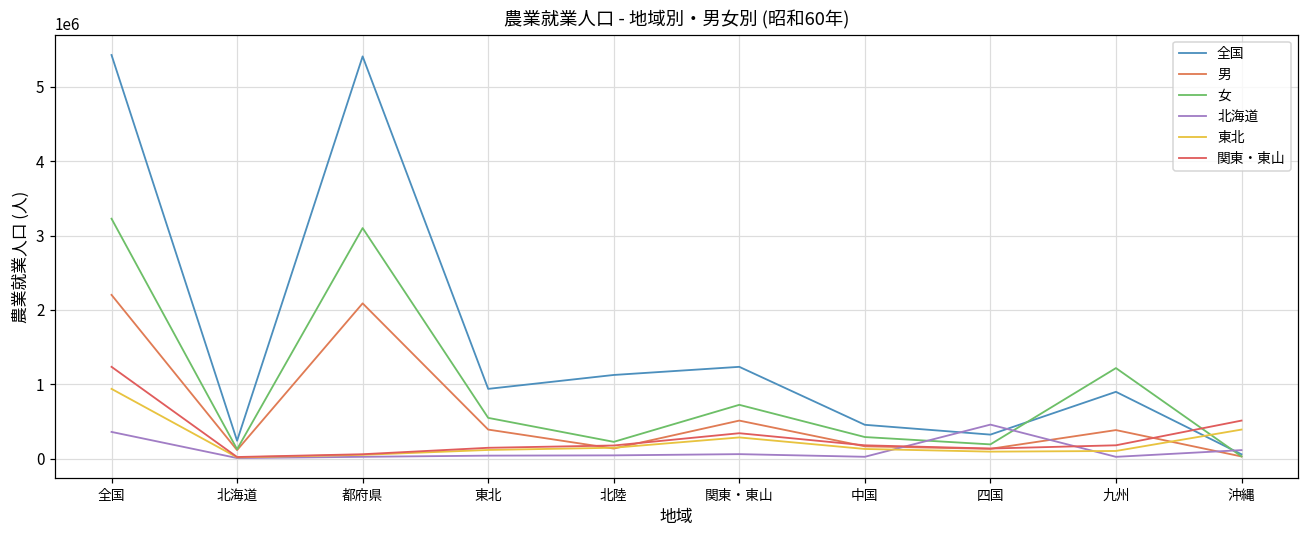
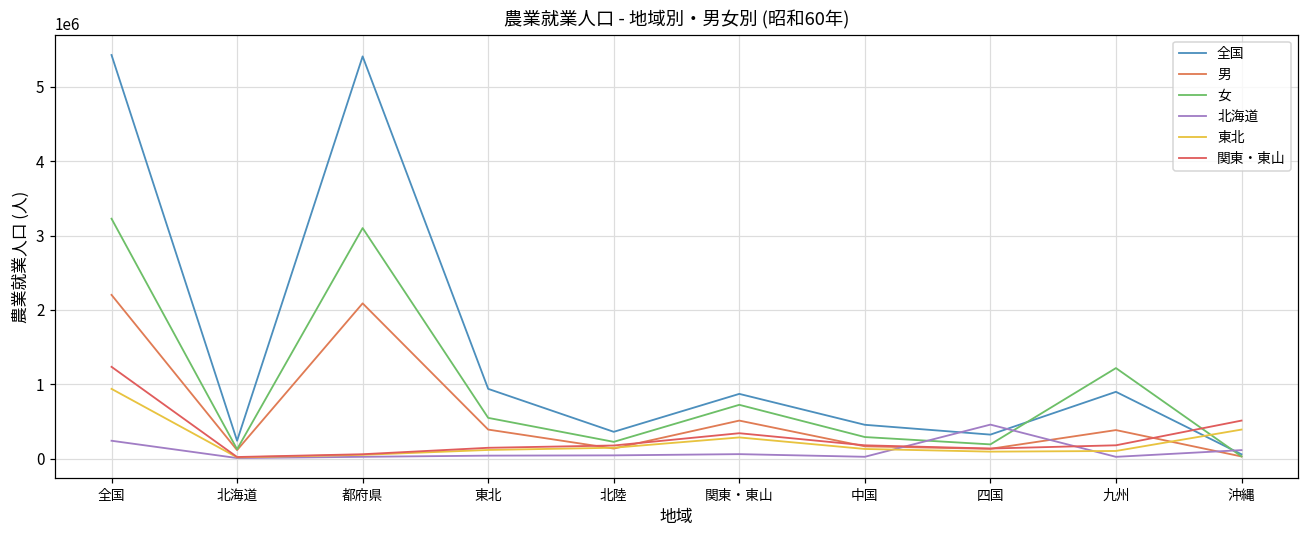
  {
    "全国": {
      "全国": 5400000,
      "北海道": 200000,
      "都府県": 5400000,
      "東北": 900000,
-     "北陸": 1100000,
-     "関東・東山": 1200000,
+     "北陸": 400000,
+     "関東・東山": 900000,
      "中国": 500000,
      "四国": 300000,
      "九州": 900000
    },
    "女": {
      "全国": 3200000,
      "都府県": 3100000,
      "東北": 500000,
      "北陸": 200000,
      "関東・東山": 700000,
      "中国": 300000,
      "四国": 200000,
      "九州": 1200000
    },
    "北海道": {
-     "全国": 400000,
+     "全国": 200000,
      "東北": 0,
      "北陸": 0,
      "関東・東山": 100000,
      "中国": 0,
      "四国": 500000,
      "九州": 0,
      "沖縄": 100000
    },
    "東北": {
      "全国": 900000,
      "関東・東山": 300000,
      "四国": 100000,
      "九州": 100000,
      "沖縄": 400000
    }
  }
